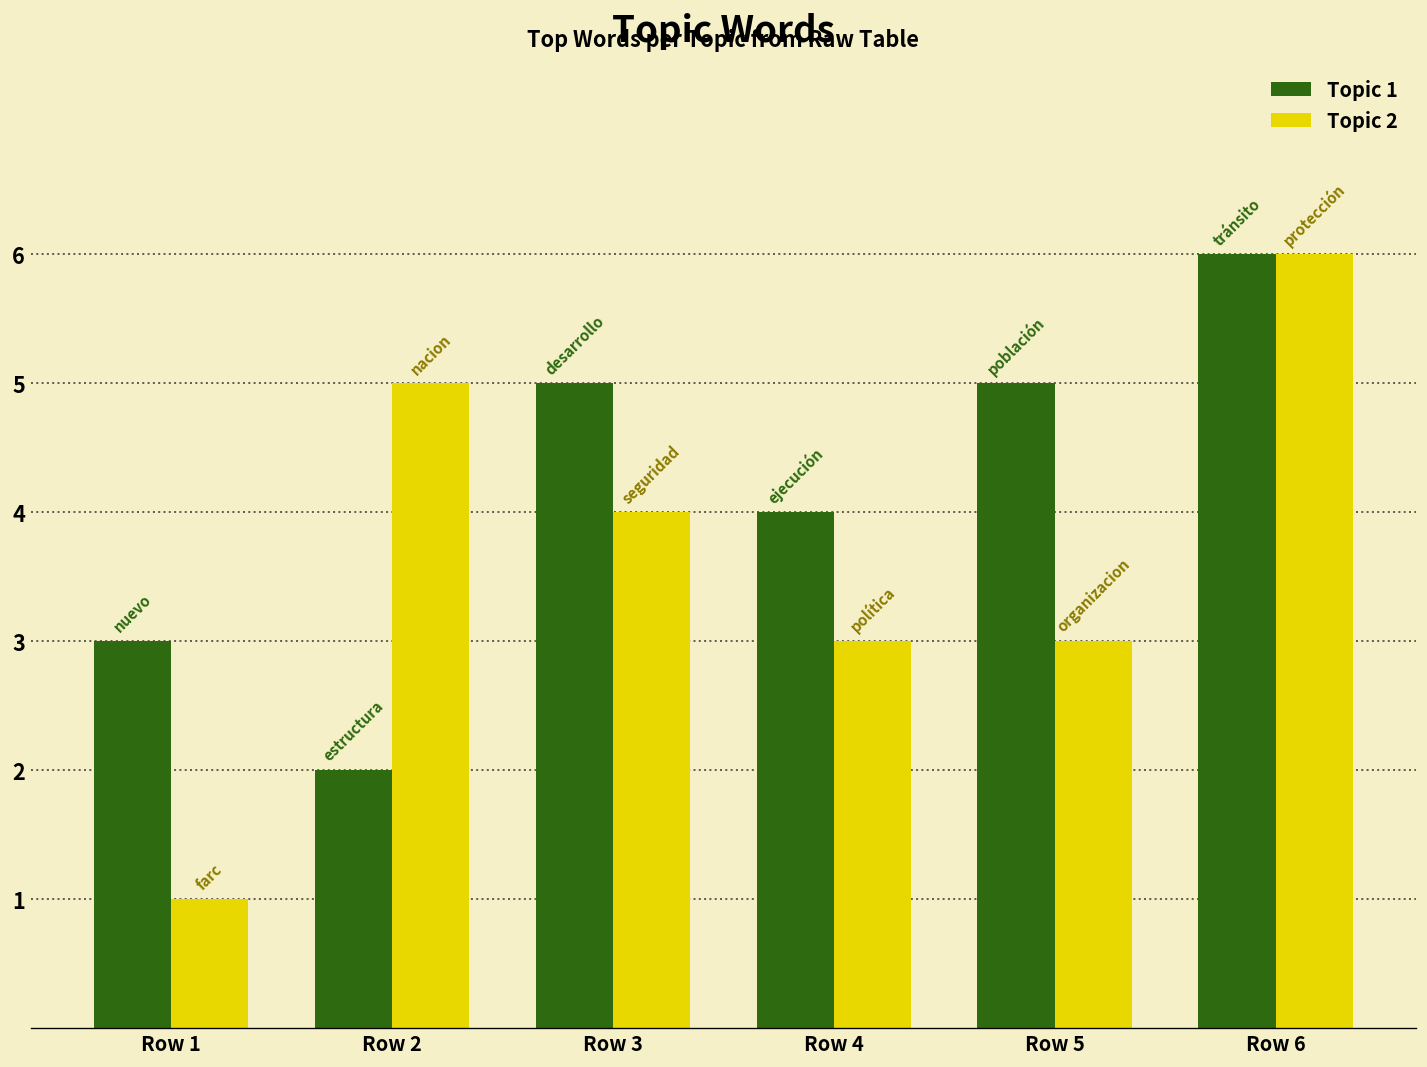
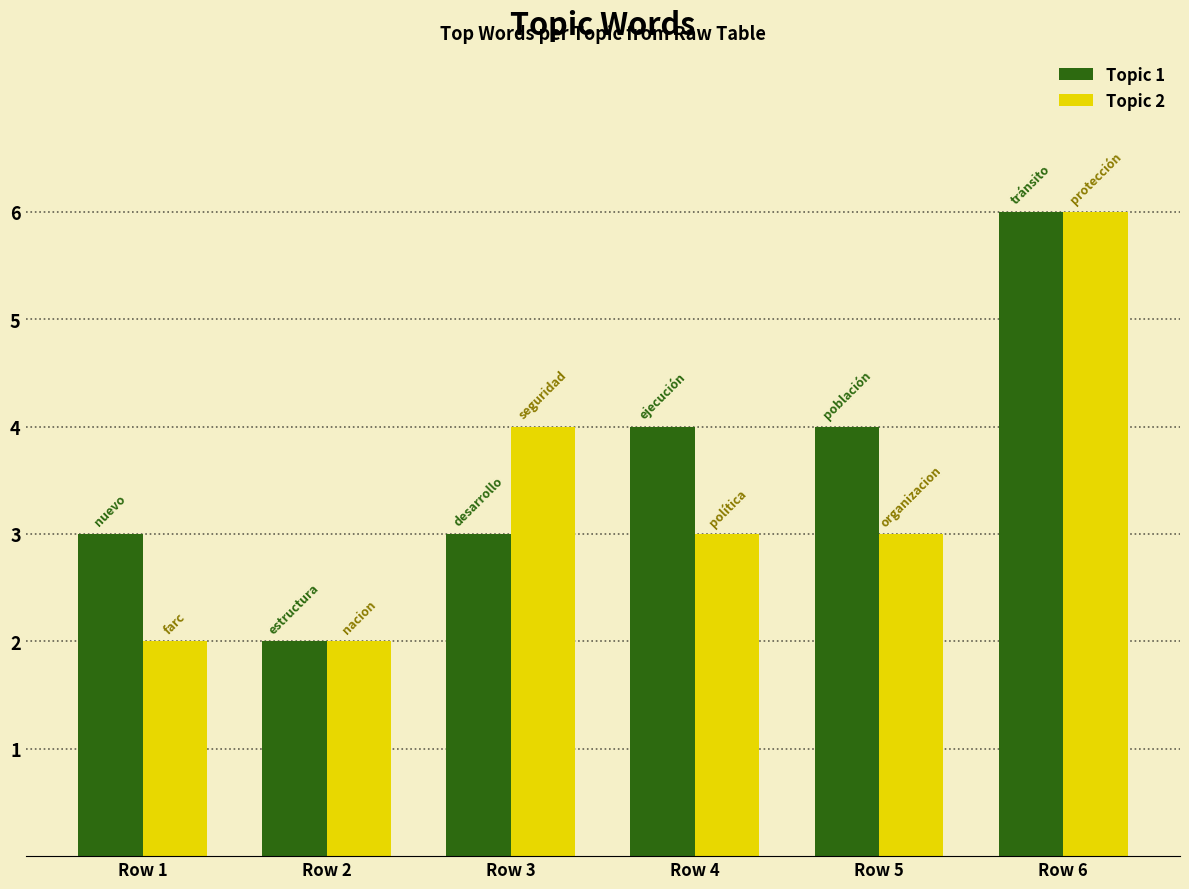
  {
    "Topic 1": {
      "Row 1": 3,
      "Row 2": 2,
-     "Row 3": 5,
+     "Row 3": 3,
      "Row 4": 4,
-     "Row 5": 5,
+     "Row 5": 4,
      "Row 6": 6
    },
    "Topic 2": {
-     "Row 1": 1,
-     "Row 2": 5,
+     "Row 1": 2,
+     "Row 2": 2,
      "Row 3": 4,
      "Row 4": 3,
      "Row 5": 3,
      "Row 6": 6
    }
  }
